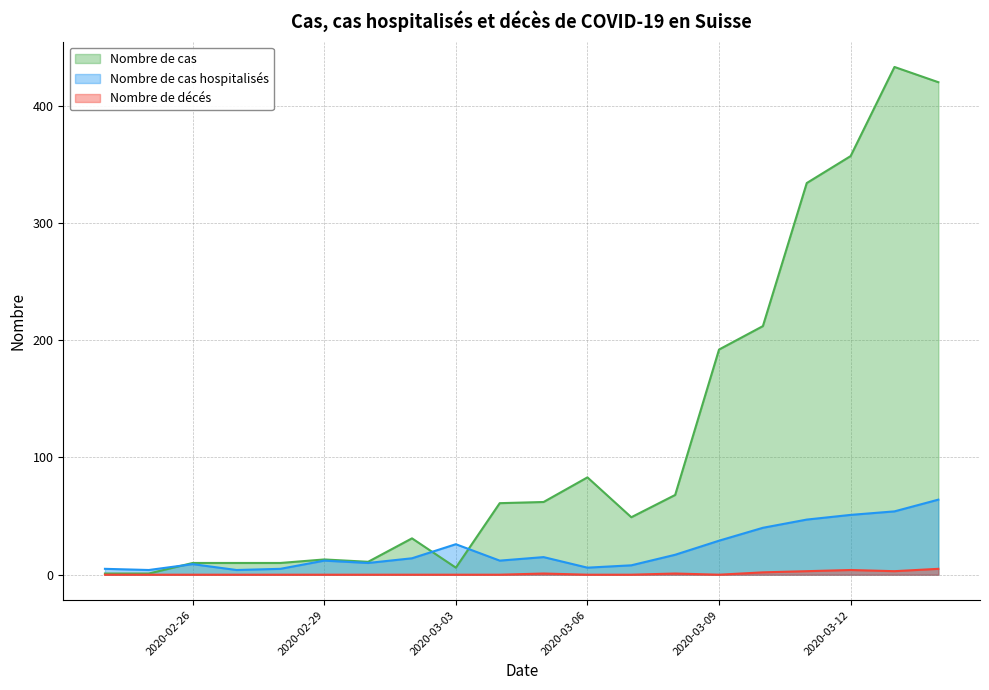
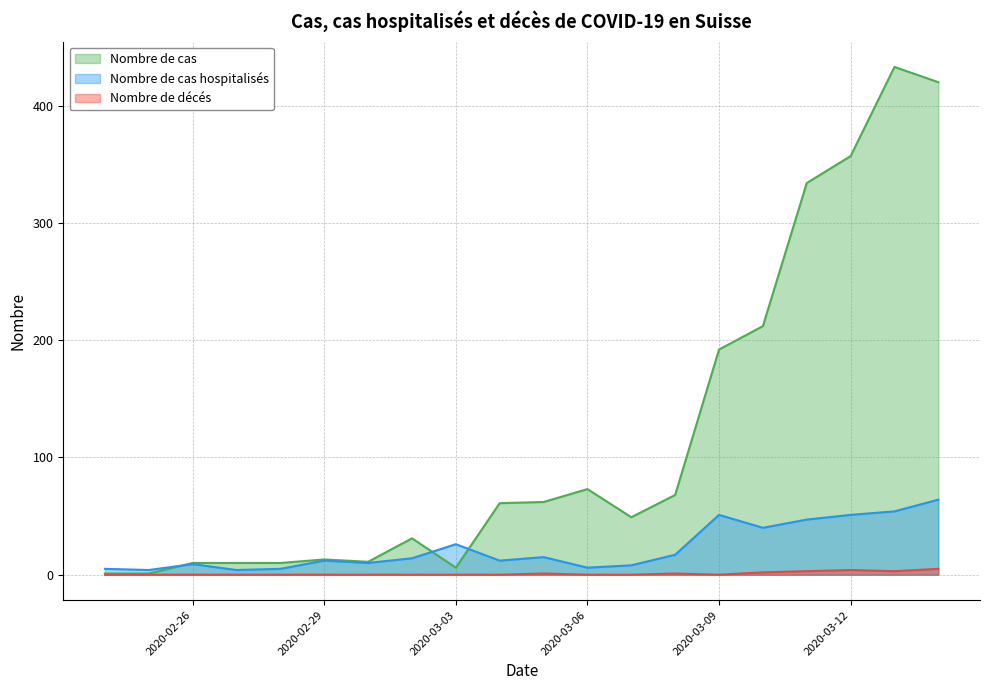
  {
    "Nombre de cas": {
      "2020-03-03": 6,
-     "2020-03-06": 83,
+     "2020-03-06": 73,
      "2020-03-09": 192,
      "2020-03-12": 357
    },
    "Nombre de cas hospitalisés": {
      "2020-03-03": 26,
      "2020-03-06": 6,
-     "2020-03-09": 29,
+     "2020-03-09": 51,
      "2020-03-12": 51
    },
    "Nombre de décés": {
      "2020-02-26": 0,
      "2020-02-29": 0,
      "2020-03-03": 0,
      "2020-03-06": 0,
      "2020-03-09": 0,
      "2020-03-12": 4
    }
  }
